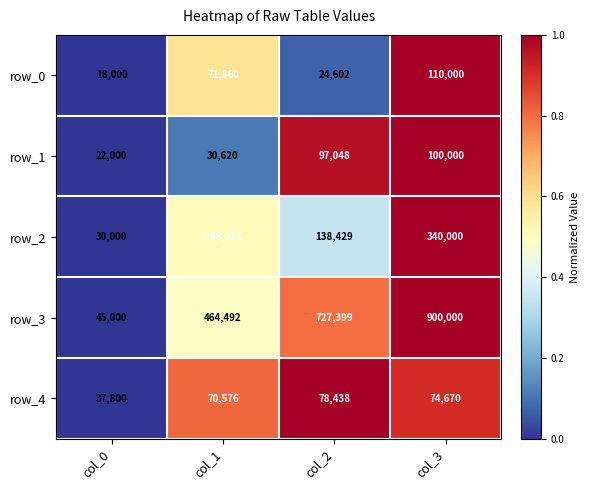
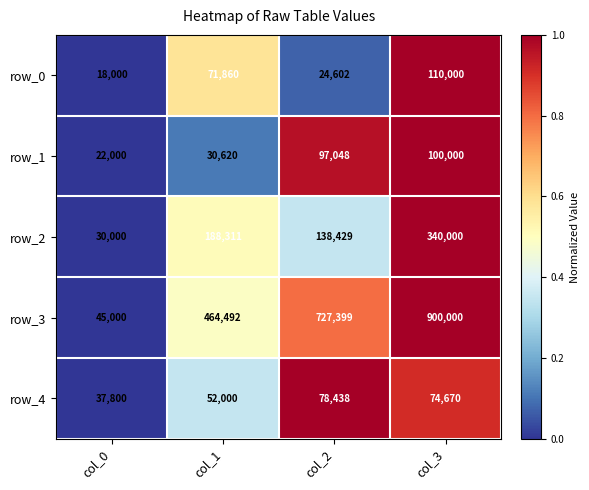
  {
    "row_0": {
      "col_0": "18,000",
      "col_1": "71,860",
      "col_2": "24,602",
      "col_3": "110,000"
    },
    "row_1": {
      "col_0": "22,000",
      "col_1": "30,620",
      "col_2": "97,048",
      "col_3": "100,000"
    },
    "row_2": {
      "col_0": "30,000",
      "col_1": "188,311",
      "col_2": "138,429",
      "col_3": "340,000"
    },
    "row_3": {
      "col_0": "45,000",
      "col_1": "464,492",
      "col_2": "727,399",
      "col_3": "900,000"
    },
    "row_4": {
      "col_0": "37,800",
-     "col_1": "70,576",
+     "col_1": "52,000",
      "col_2": "78,438",
      "col_3": "74,670"
    }
  }
